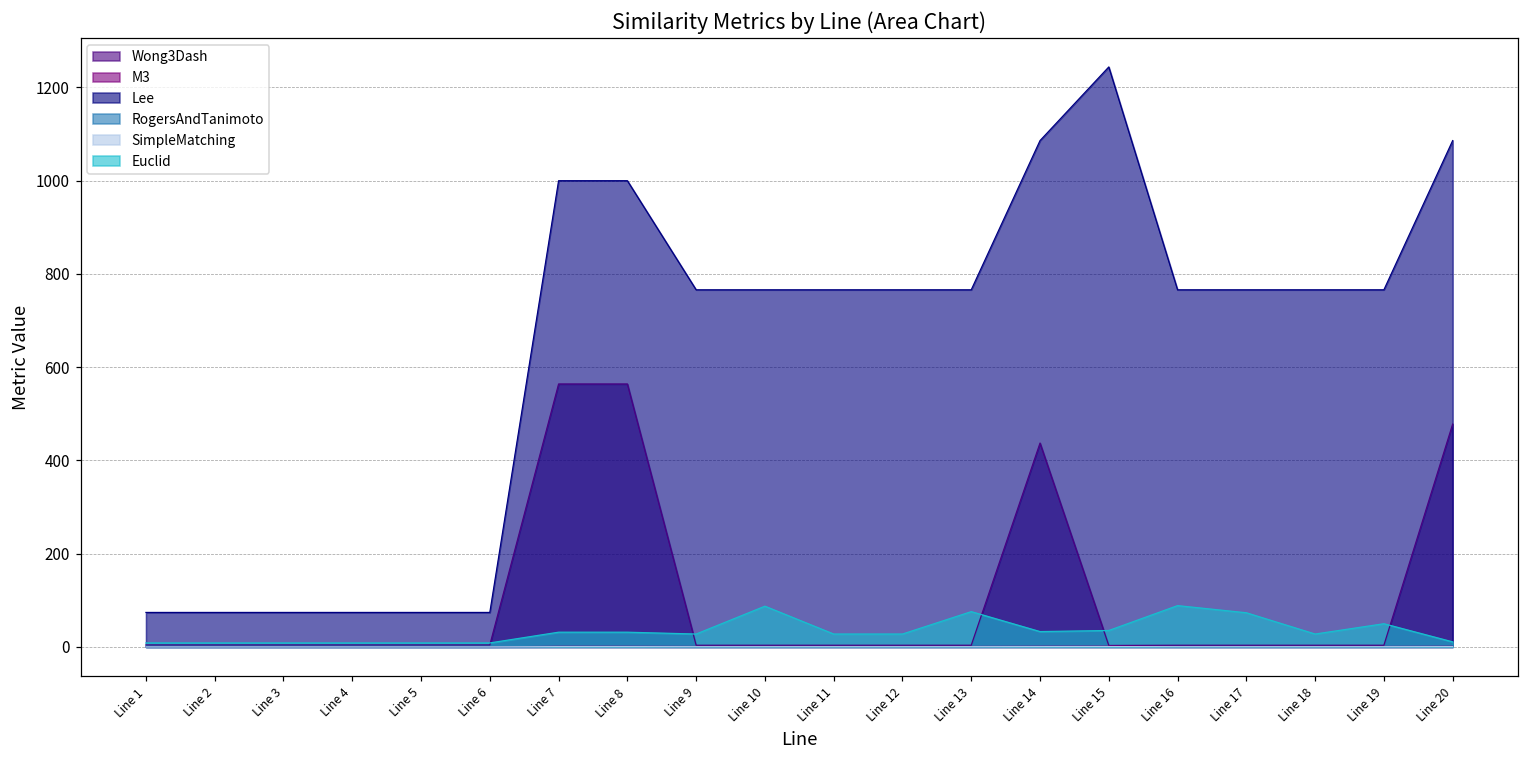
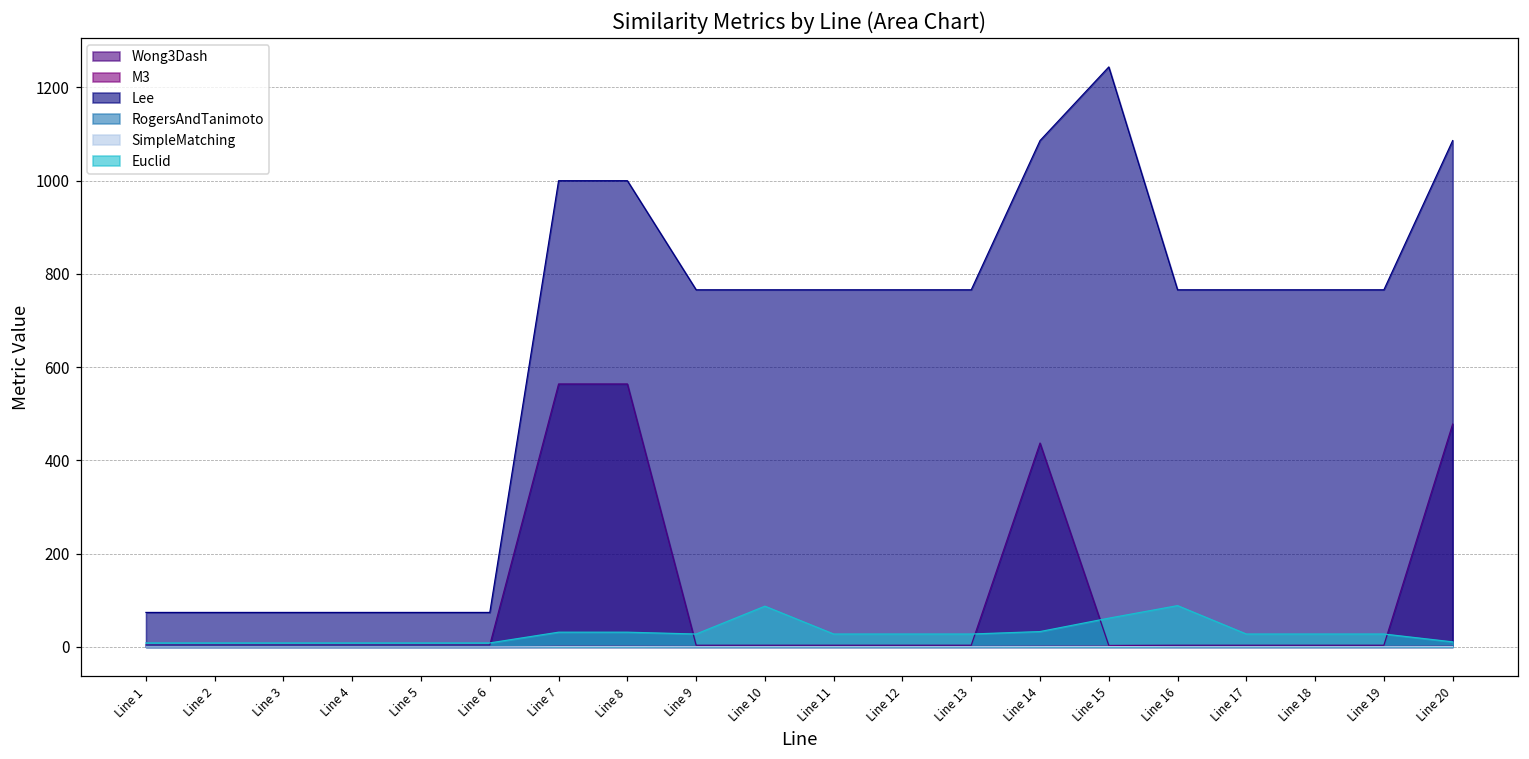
  {
    "Wong3Dash": {
      "Line 7": 560,
      "Line 8": 560,
      "Line 14": 440,
      "Line 20": 480
    },
    "SimpleMatching": {
      "Line 7": 0,
      "Line 8": 0,
      "Line 14": 0,
      "Line 20": 0
    },
    "Lee": {
      "Line 1": 70,
      "Line 2": 70,
      "Line 3": 70,
      "Line 4": 70,
      "Line 5": 70,
      "Line 6": 70,
      "Line 7": 1000,
      "Line 8": 1000,
      "Line 9": 770,
      "Line 10": 770,
      "Line 11": 770,
      "Line 12": 770,
      "Line 13": 770,
      "Line 14": 1090,
      "Line 15": 1240,
      "Line 16": 770,
      "Line 17": 770,
      "Line 18": 770,
      "Line 19": 770,
      "Line 20": 1090
    },
    "Euclid": {
      "Line 7": 30,
      "Line 8": 30,
      "Line 9": 30,
      "Line 10": 90,
      "Line 11": 30,
      "Line 12": 30,
-     "Line 13": 80,
+     "Line 13": 30,
      "Line 14": 30,
-     "Line 15": 40,
+     "Line 15": 60,
      "Line 16": 90,
-     "Line 17": 70,
+     "Line 17": 30,
      "Line 18": 30,
-     "Line 19": 50,
+     "Line 19": 30,
      "Line 20": 10
    }
  }
